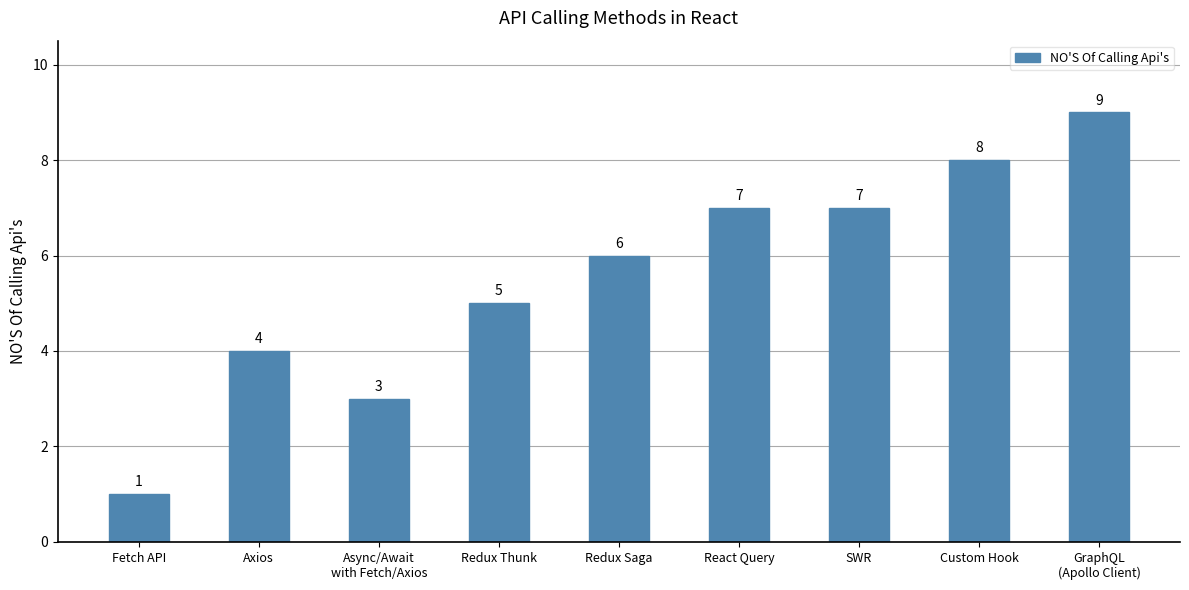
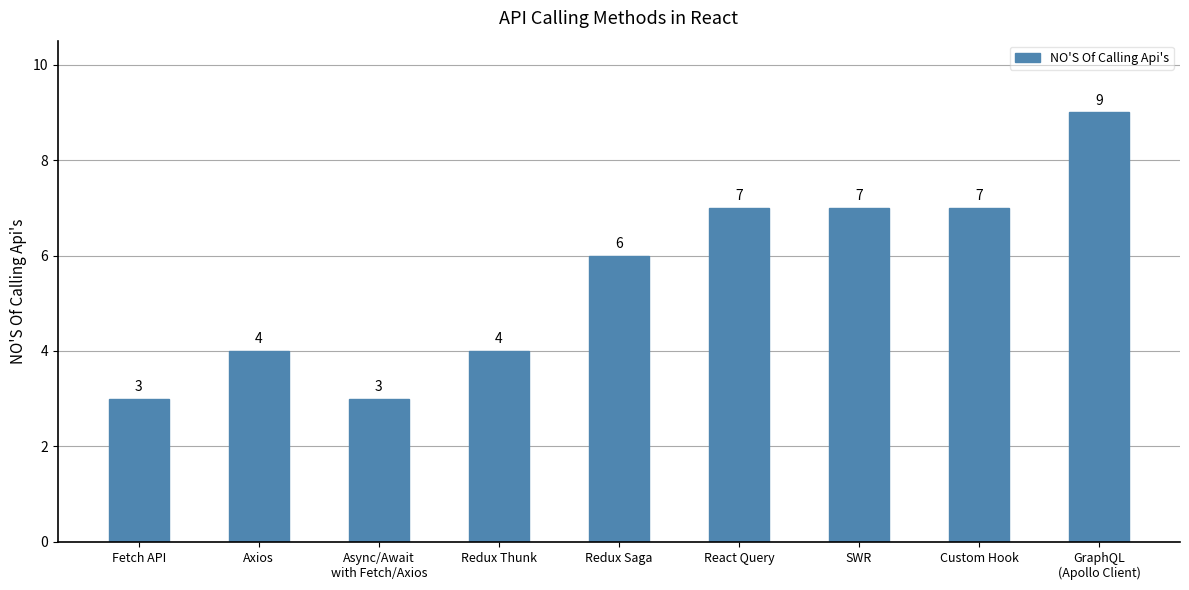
  {
-   "Fetch API": 1,
+   "Fetch API": 3,
    "Axios": 4,
    "Async/Await with Fetch/Axios": 3,
-   "Redux Thunk": 5,
+   "Redux Thunk": 4,
    "Redux Saga": 6,
    "React Query": 7,
    "SWR": 7,
-   "Custom Hook": 8,
+   "Custom Hook": 7,
    "GraphQL (Apollo Client)": 9
  }
